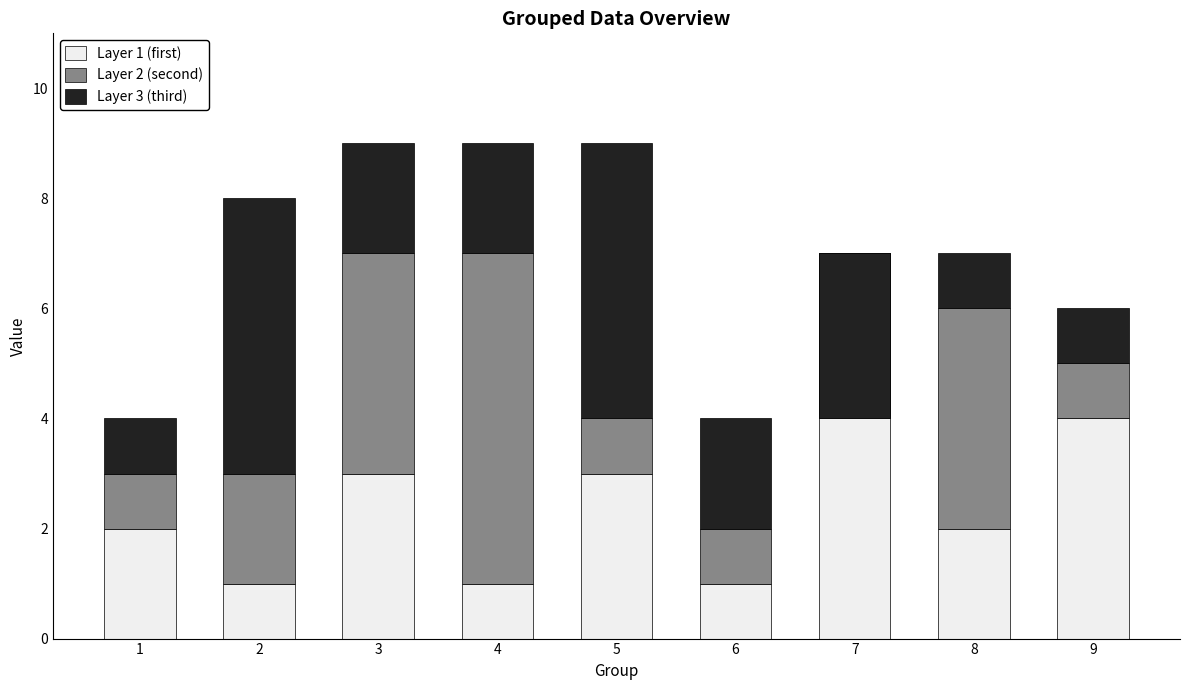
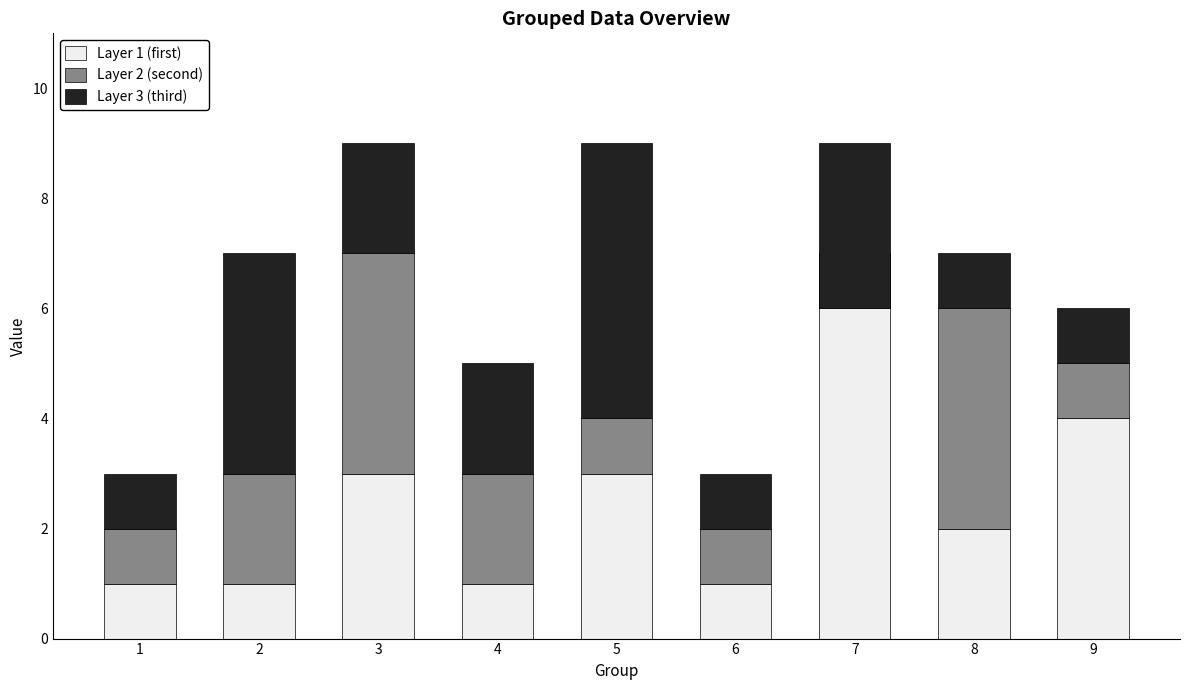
  {
    "Layer 1 (first)": {
-     "1": 2,
+     "1": 1,
      "2": 1,
      "3": 3,
      "4": 1,
      "5": 3,
      "6": 1,
      "8": 2,
      "9": 4
    },
    "Layer 2 (second)": {
-     "4": 6,
-     "7": -3
+     "4": 2,
+     "7": -1
    },
    "Layer 3 (third)": {
      "1": 1,
-     "2": 5,
+     "2": 4,
      "3": 2,
      "4": 2,
      "5": 5,
-     "6": 2,
+     "6": 1,
      "7": 3,
      "8": 1,
      "9": 1
    }
  }
